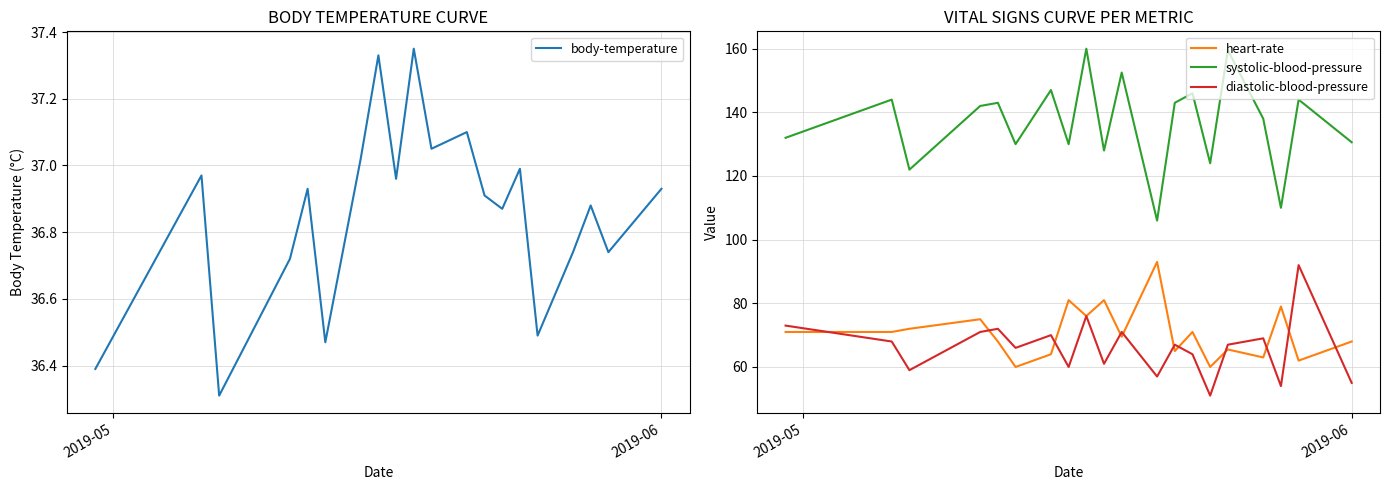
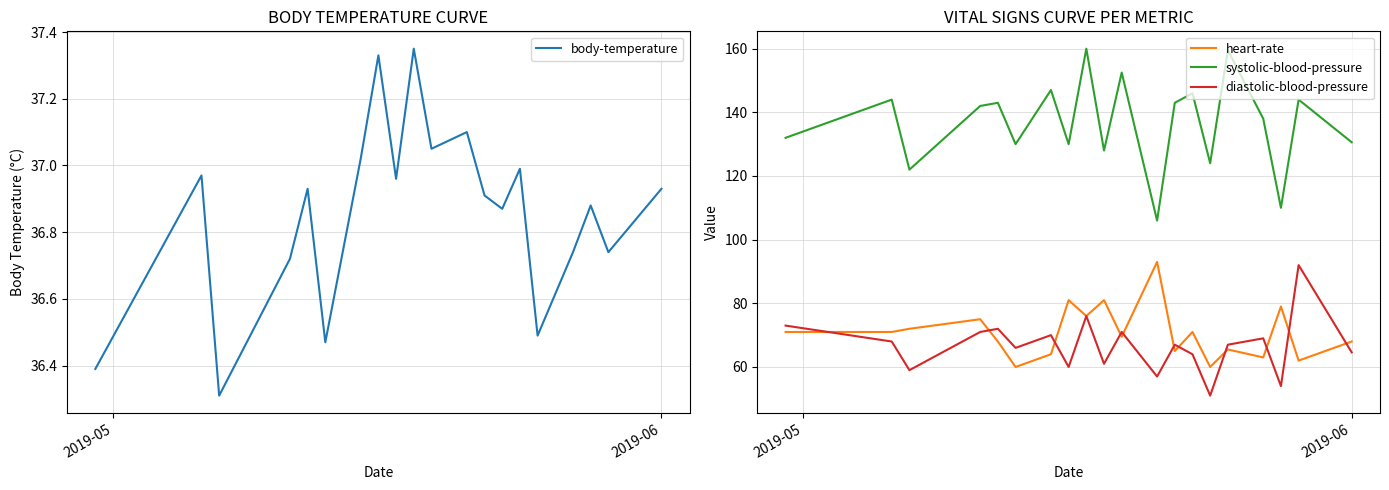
  {
    "BODY TEMPERATURE CURVE": {
      "2019-06": 36.93
    },
    "VITAL SIGNS CURVE PER METRIC": {
      "heart-rate": {
        "2019-06": 68
      },
      "systolic-blood-pressure": {
        "2019-06": 131
      },
      "diastolic-blood-pressure": {
-       "2019-06": 55
+       "2019-06": 65
      }
    }
  }
